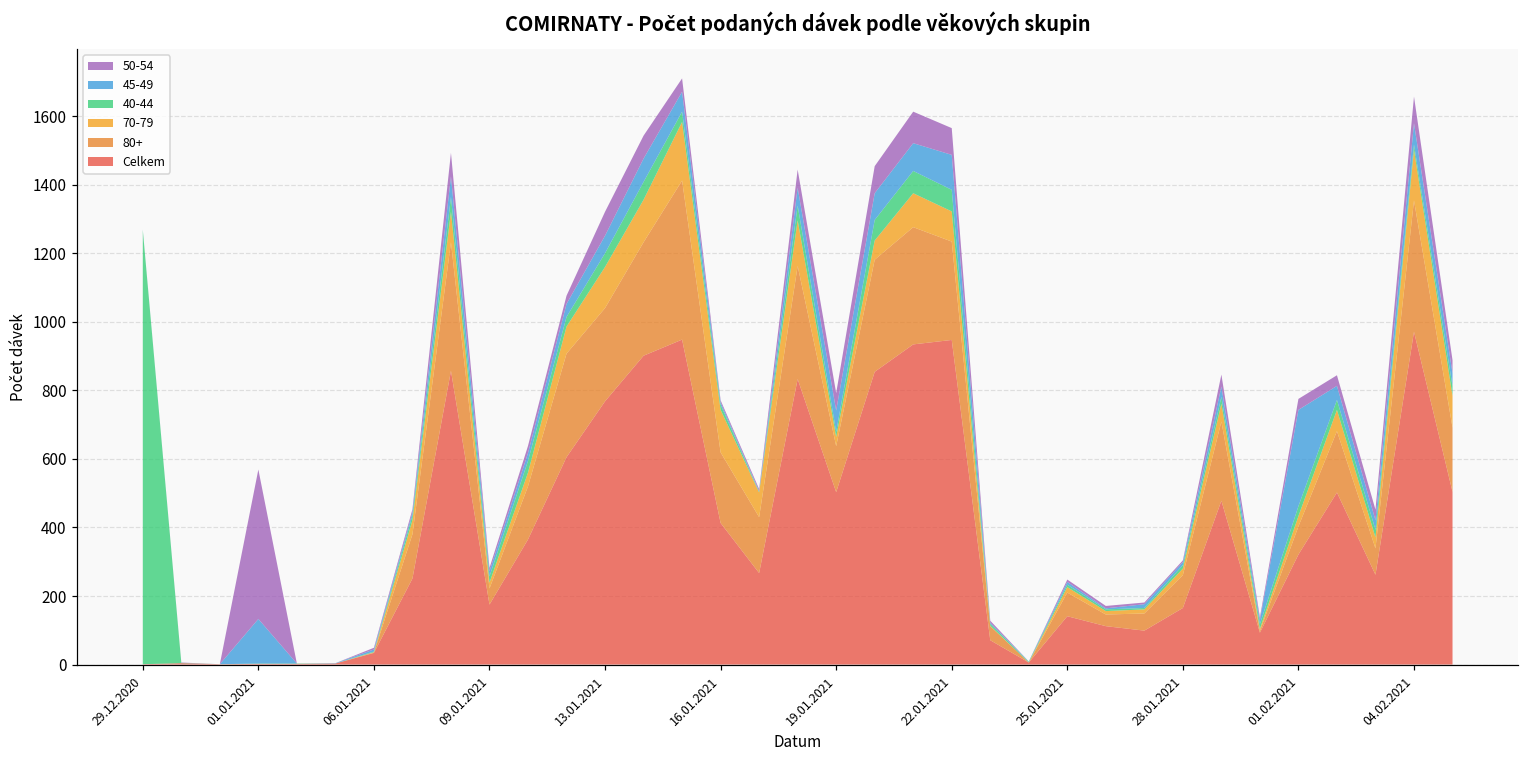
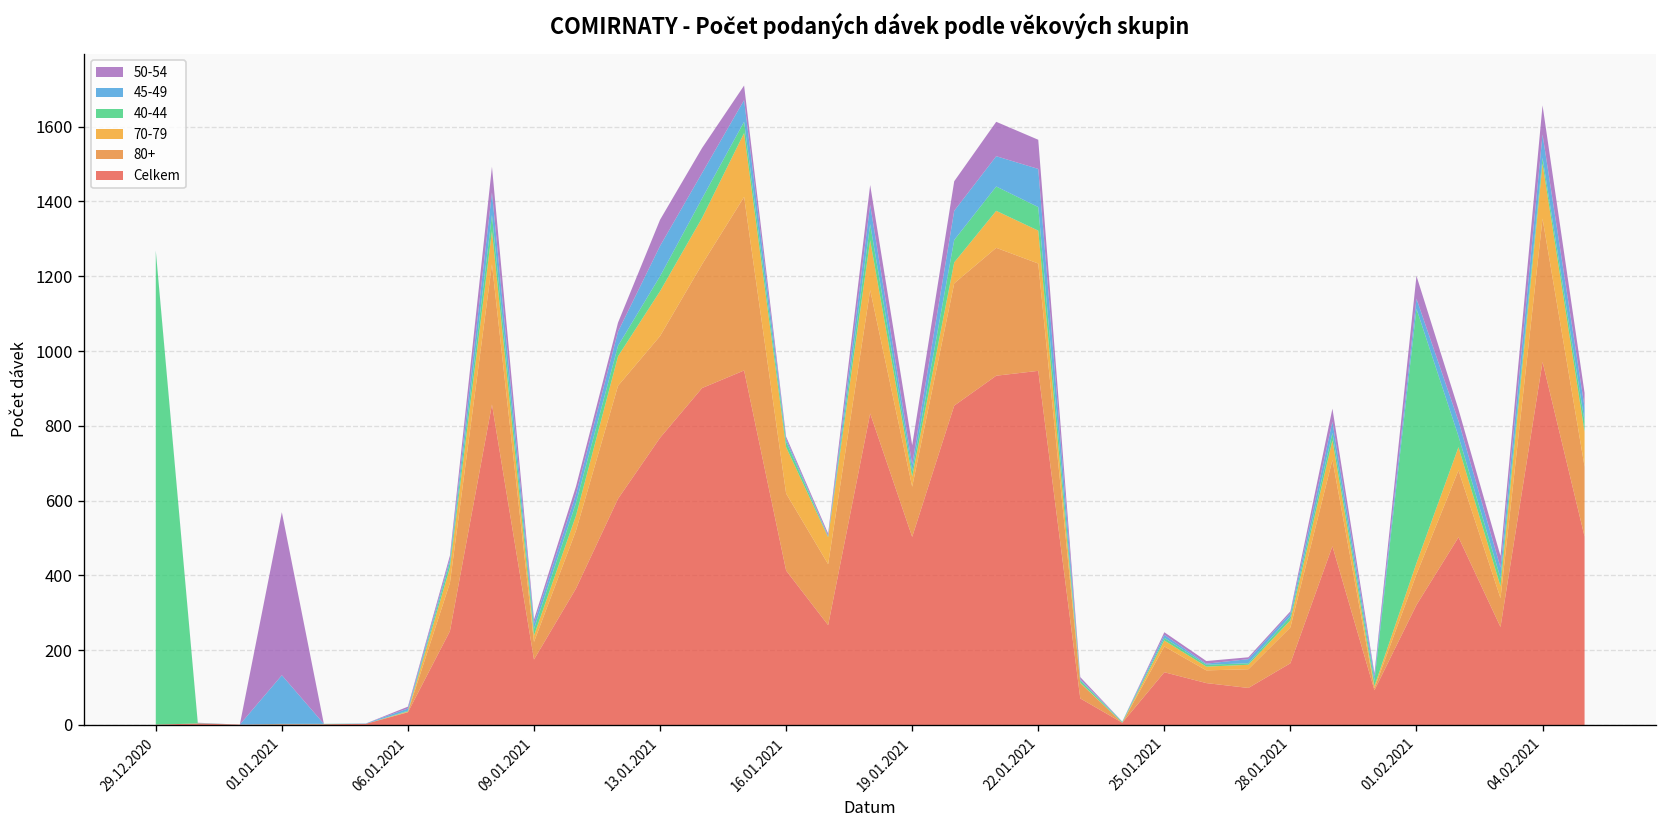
  {
    "40-44": {
      "09.01.2021": 20,
      "13.01.2021": 40,
      "19.01.2021": 20,
      "22.01.2021": 60,
      "28.01.2021": 10,
-     "01.02.2021": 30,
+     "01.02.2021": 680,
      "04.02.2021": 20
    },
    "45-49": {
      "01.01.2021": 130,
      "09.01.2021": 20,
-     "13.01.2021": 50,
-     "19.01.2021": 60,
+     "13.01.2021": 80,
+     "19.01.2021": 20,
      "22.01.2021": 100,
-     "01.02.2021": 280,
+     "01.02.2021": 30,
      "04.02.2021": 60
    },
    "50-54": {
      "01.01.2021": 440,
      "09.01.2021": 10,
      "13.01.2021": 70,
      "19.01.2021": 50,
      "22.01.2021": 80,
-     "01.02.2021": 30,
+     "01.02.2021": 60,
      "04.02.2021": 80
    }
  }
